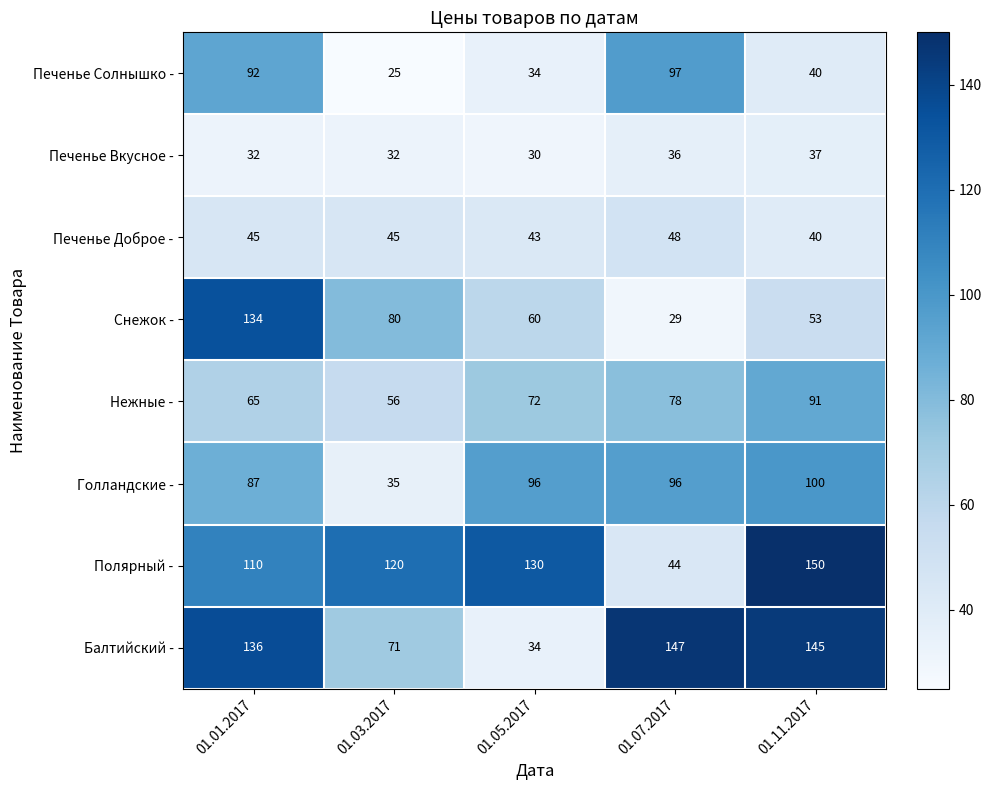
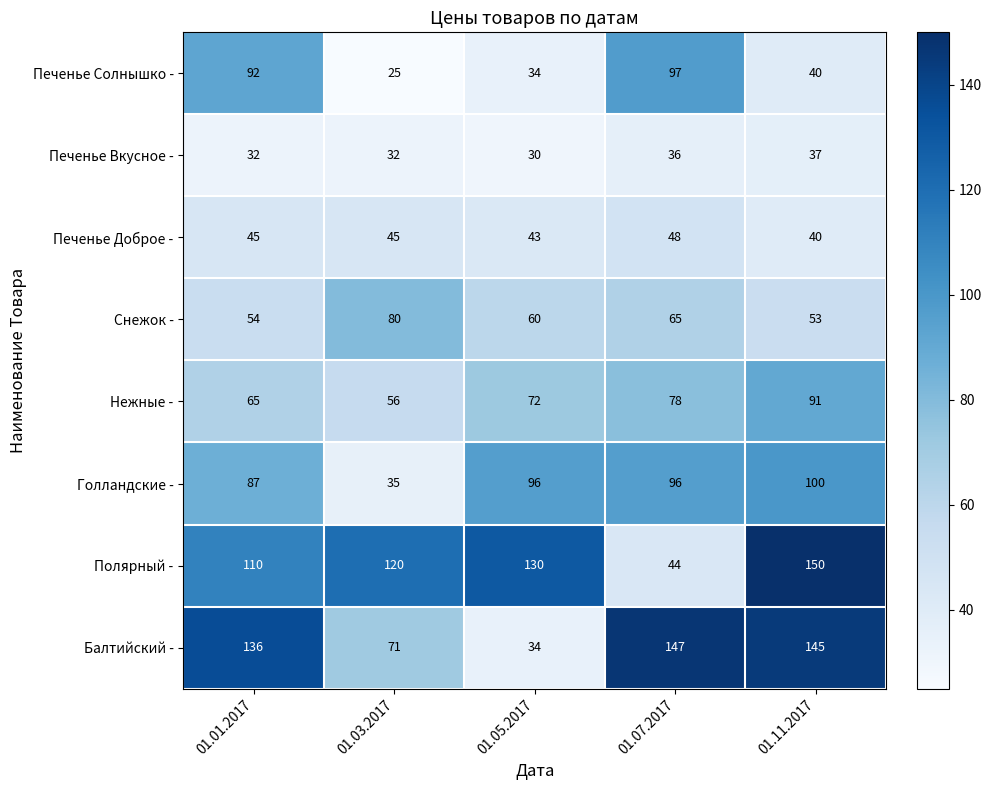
  {
    "Печенье Солнышко -": {
      "01.01.2017": 92,
      "01.03.2017": 25,
      "01.05.2017": 34,
      "01.07.2017": 97,
      "01.11.2017": 40
    },
    "Печенье Вкусное -": {
      "01.01.2017": 32,
      "01.03.2017": 32,
      "01.05.2017": 30,
      "01.07.2017": 36,
      "01.11.2017": 37
    },
    "Печенье Доброе -": {
      "01.01.2017": 45,
      "01.03.2017": 45,
      "01.05.2017": 43,
      "01.07.2017": 48,
      "01.11.2017": 40
    },
    "Снежок -": {
-     "01.01.2017": 134,
+     "01.01.2017": 54,
      "01.03.2017": 80,
      "01.05.2017": 60,
-     "01.07.2017": 29,
+     "01.07.2017": 65,
      "01.11.2017": 53
    },
    "Нежные -": {
      "01.01.2017": 65,
      "01.03.2017": 56,
      "01.05.2017": 72,
      "01.07.2017": 78,
      "01.11.2017": 91
    },
    "Голландские -": {
      "01.01.2017": 87,
      "01.03.2017": 35,
      "01.05.2017": 96,
      "01.07.2017": 96,
      "01.11.2017": 100
    },
    "Полярный -": {
      "01.01.2017": 110,
      "01.03.2017": 120,
      "01.05.2017": 130,
      "01.07.2017": 44,
      "01.11.2017": 150
    },
    "Балтийский -": {
      "01.01.2017": 136,
      "01.03.2017": 71,
      "01.05.2017": 34,
      "01.07.2017": 147,
      "01.11.2017": 145
    }
  }
